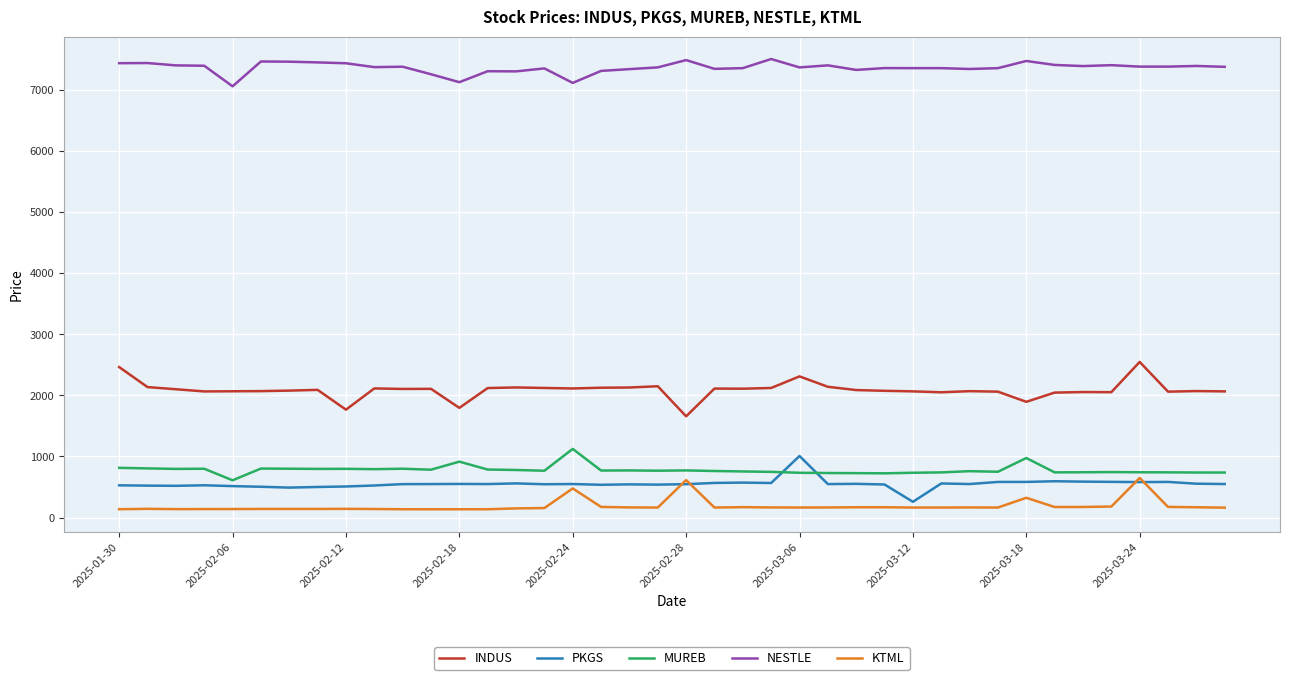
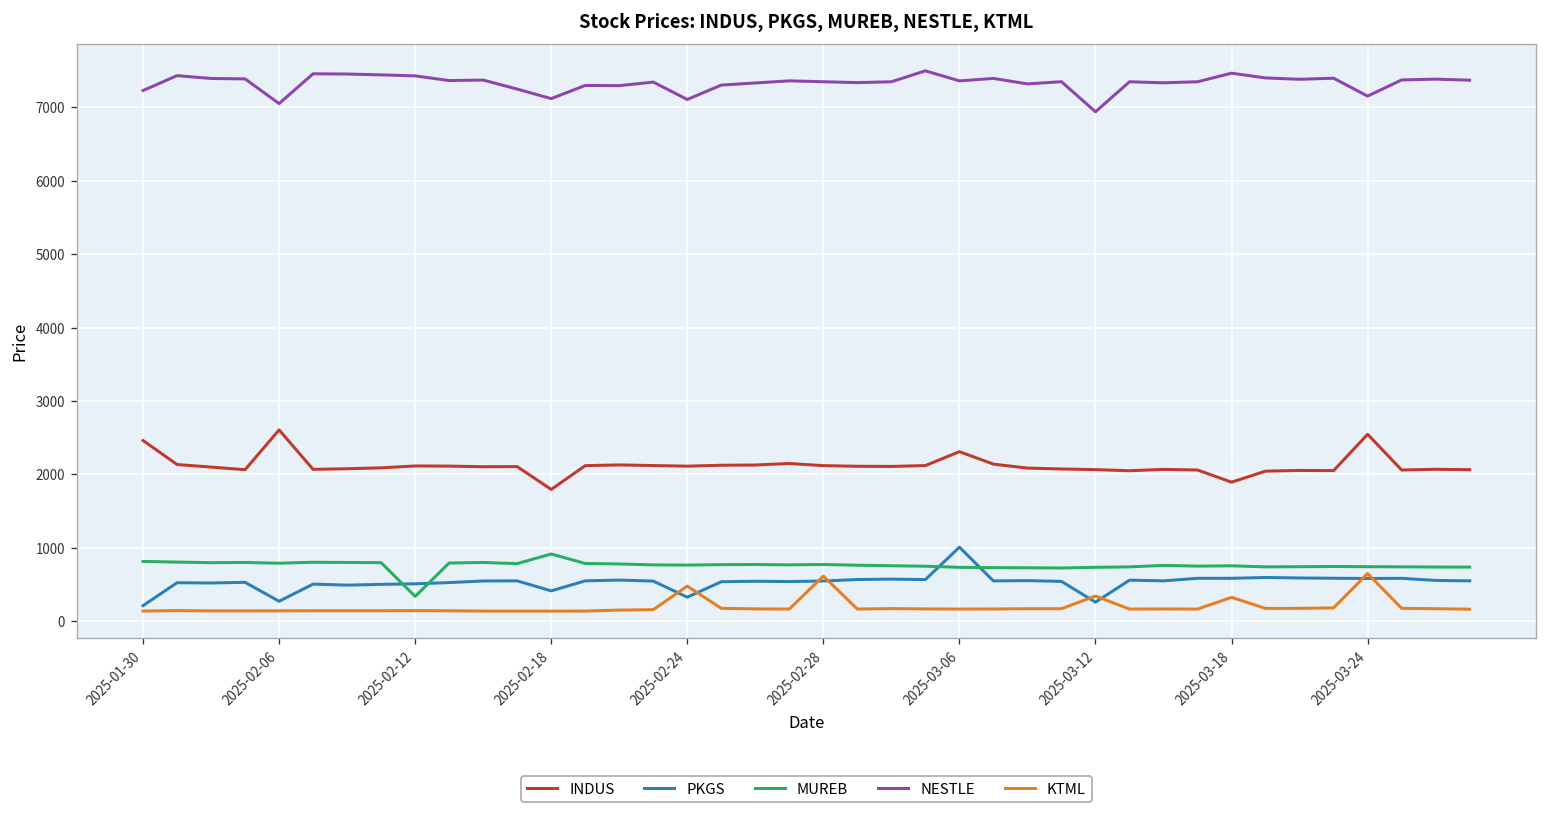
  {
    "INDUS": {
      "2025-01-30": 2500,
-     "2025-02-06": 2100,
-     "2025-02-12": 1800,
+     "2025-02-06": 2600,
+     "2025-02-12": 2100,
      "2025-02-18": 1800,
      "2025-02-24": 2100,
-     "2025-02-28": 1700,
+     "2025-02-28": 2100,
      "2025-03-06": 2300,
      "2025-03-12": 2100,
      "2025-03-18": 1900,
      "2025-03-24": 2500
    },
    "PKGS": {
-     "2025-01-30": 500,
-     "2025-02-06": 500,
+     "2025-01-30": 200,
+     "2025-02-06": 300,
      "2025-02-12": 500,
-     "2025-02-18": 600,
-     "2025-02-24": 500,
+     "2025-02-18": 400,
+     "2025-02-24": 300,
      "2025-02-28": 500,
      "2025-03-06": 1000,
      "2025-03-12": 300,
      "2025-03-18": 600,
      "2025-03-24": 600
    },
    "MUREB": {
      "2025-01-30": 800,
-     "2025-02-06": 600,
-     "2025-02-12": 800,
+     "2025-02-06": 800,
+     "2025-02-12": 300,
      "2025-02-18": 900,
-     "2025-02-24": 1100,
+     "2025-02-24": 800,
      "2025-02-28": 800,
      "2025-03-06": 700,
      "2025-03-12": 700,
-     "2025-03-18": 1000,
+     "2025-03-18": 800,
      "2025-03-24": 700
    },
    "NESTLE": {
-     "2025-01-30": 7400,
+     "2025-01-30": 7200,
      "2025-02-06": 7100,
      "2025-02-12": 7400,
      "2025-02-18": 7100,
      "2025-02-24": 7100,
-     "2025-02-28": 7500,
+     "2025-02-28": 7400,
      "2025-03-06": 7400,
-     "2025-03-12": 7400,
+     "2025-03-12": 6900,
      "2025-03-18": 7500,
-     "2025-03-24": 7400
+     "2025-03-24": 7200
    },
    "KTML": {
      "2025-01-30": 100,
      "2025-02-06": 100,
      "2025-02-12": 100,
      "2025-02-18": 100,
      "2025-02-24": 500,
      "2025-02-28": 600,
      "2025-03-06": 200,
-     "2025-03-12": 200,
+     "2025-03-12": 300,
      "2025-03-18": 300,
      "2025-03-24": 600
    }
  }
